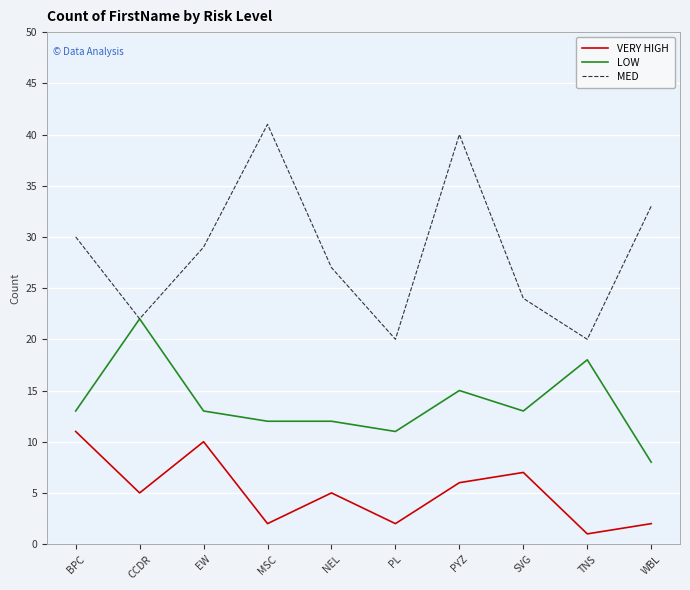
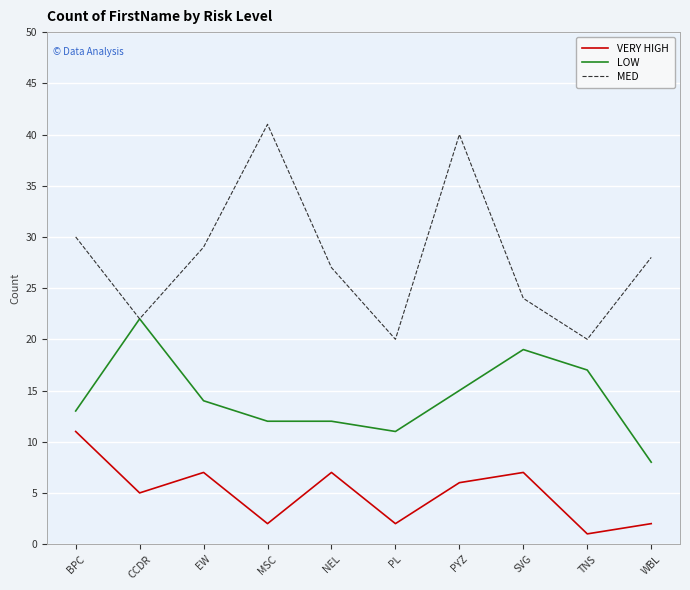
  {
    "VERY HIGH": {
      "BPC": 11,
      "CCDR": 5,
-     "EW": 10,
+     "EW": 7,
      "MSC": 2,
-     "NEL": 5,
+     "NEL": 7,
      "PL": 2,
      "PYZ": 6,
      "SVG": 7,
      "TNS": 1,
      "WBL": 2
    },
    "LOW": {
      "BPC": 13,
-     "EW": 13,
+     "EW": 14,
      "MSC": 12,
      "NEL": 12,
      "PL": 11,
      "PYZ": 15,
-     "SVG": 13,
-     "TNS": 18,
+     "SVG": 19,
+     "TNS": 17,
      "WBL": 8
    },
    "MED": {
      "BPC": 30,
      "EW": 29,
      "MSC": 41,
      "NEL": 27,
      "PL": 20,
      "PYZ": 40,
      "SVG": 24,
      "TNS": 20,
-     "WBL": 33
+     "WBL": 28
    }
  }
